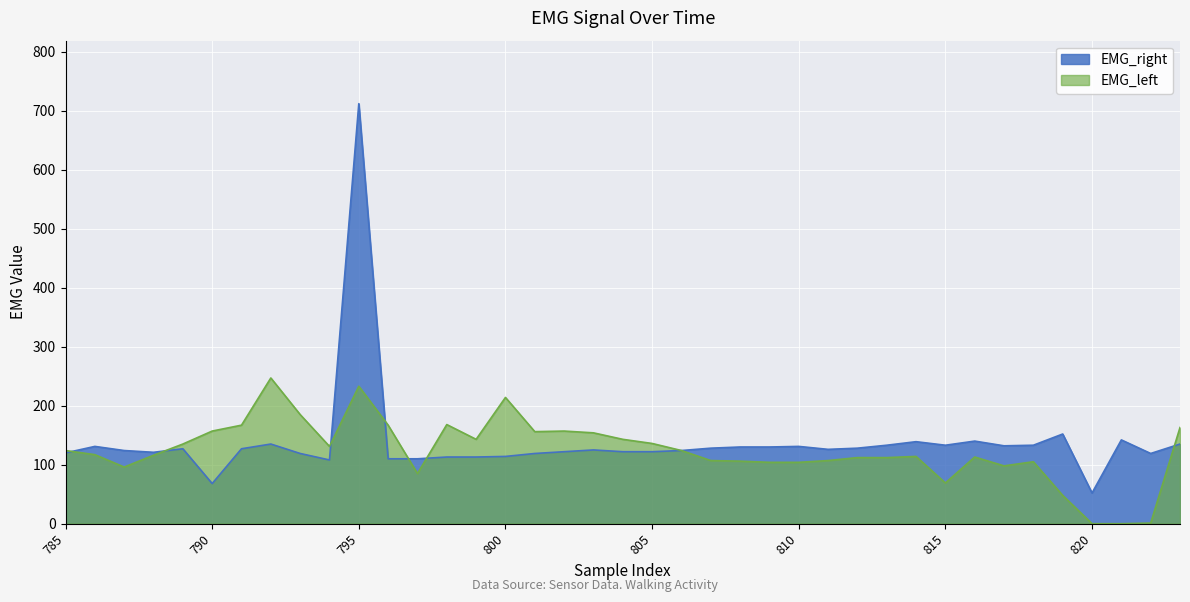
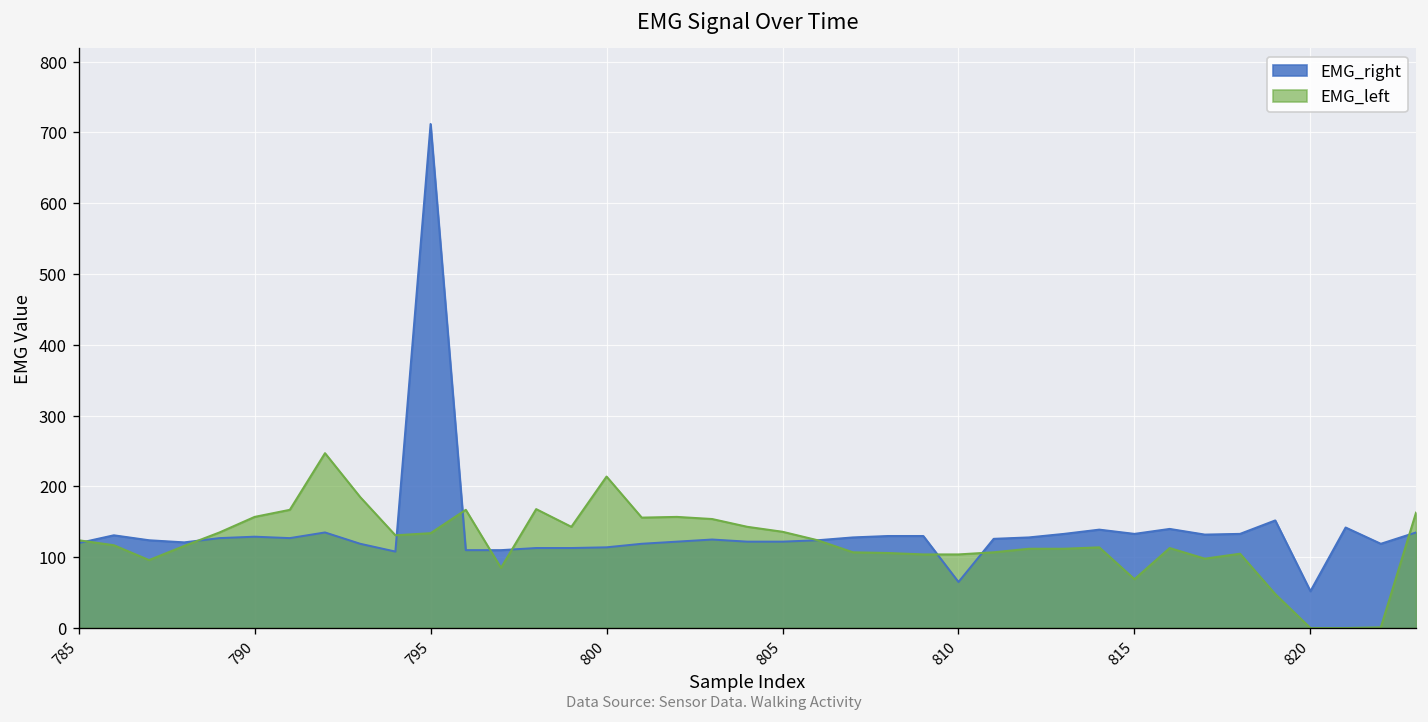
  {
    "EMG_right": {
-     "790": 70,
+     "790": 130,
      "795": 710,
      "800": 110,
      "805": 120,
-     "810": 130,
+     "810": 70,
      "815": 130,
      "820": 50
    },
    "EMG_left": {
      "790": 160,
-     "795": 230,
+     "795": 130,
      "800": 210,
      "805": 140,
      "810": 100,
      "815": 70,
      "820": 0
    }
  }
